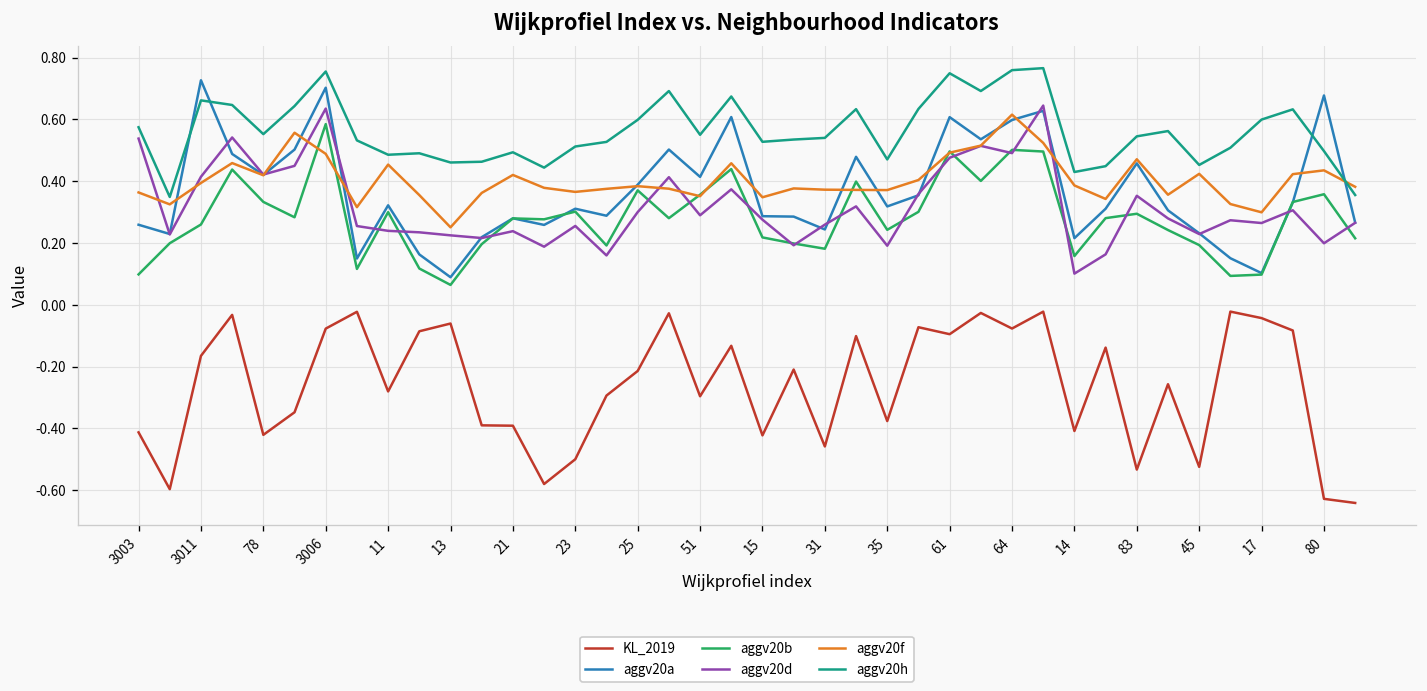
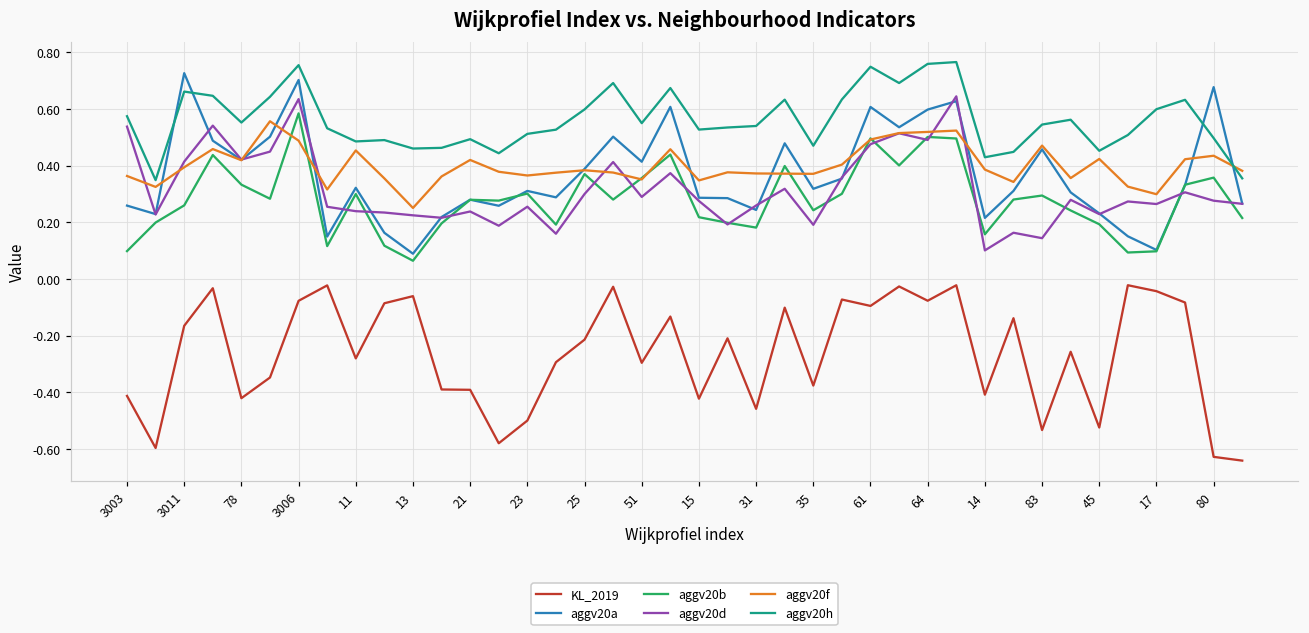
  {
    "KL_2019": {
      "3003": -0.41,
      "3011": -0.17,
      "78": -0.42,
      "3006": -0.08,
      "51": -0.30,
      "61": -0.10,
      "64": -0.08,
      "14": -0.41,
      "83": -0.53,
      "45": -0.52,
      "80": -0.63
    },
    "aggv20a": {
      "3003": 0.26,
      "3011": 0.73,
      "3006": 0.70,
      "51": 0.41,
      "61": 0.61,
      "64": 0.60,
      "14": 0.22,
      "83": 0.46,
      "80": 0.68
    },
    "aggv20d": {
      "3003": 0.54,
      "3011": 0.41,
      "3006": 0.64,
      "51": 0.29,
      "61": 0.48,
      "64": 0.49,
      "14": 0.10,
-     "83": 0.35,
-     "80": 0.20
+     "83": 0.14,
+     "80": 0.28
    },
    "aggv20f": {
      "3003": 0.36,
      "3011": 0.39,
      "3006": 0.49,
-     "64": 0.62,
+     "64": 0.52,
      "14": 0.39,
      "83": 0.47,
      "45": 0.42,
      "80": 0.44
    }
  }
